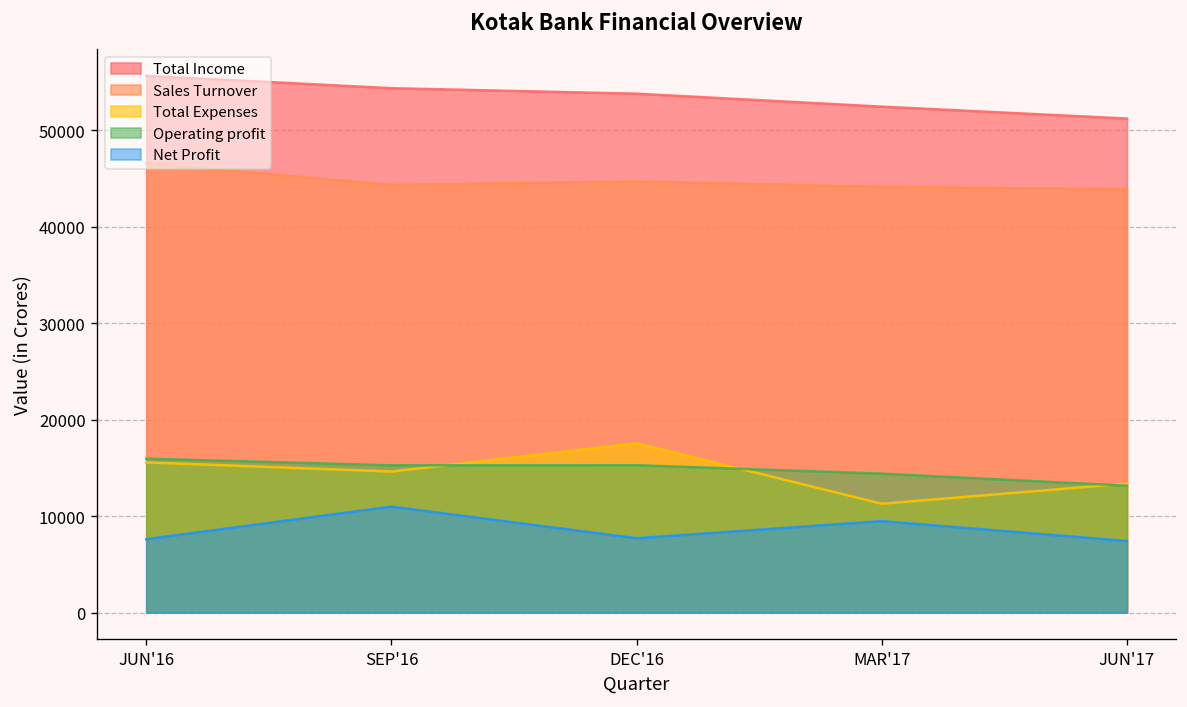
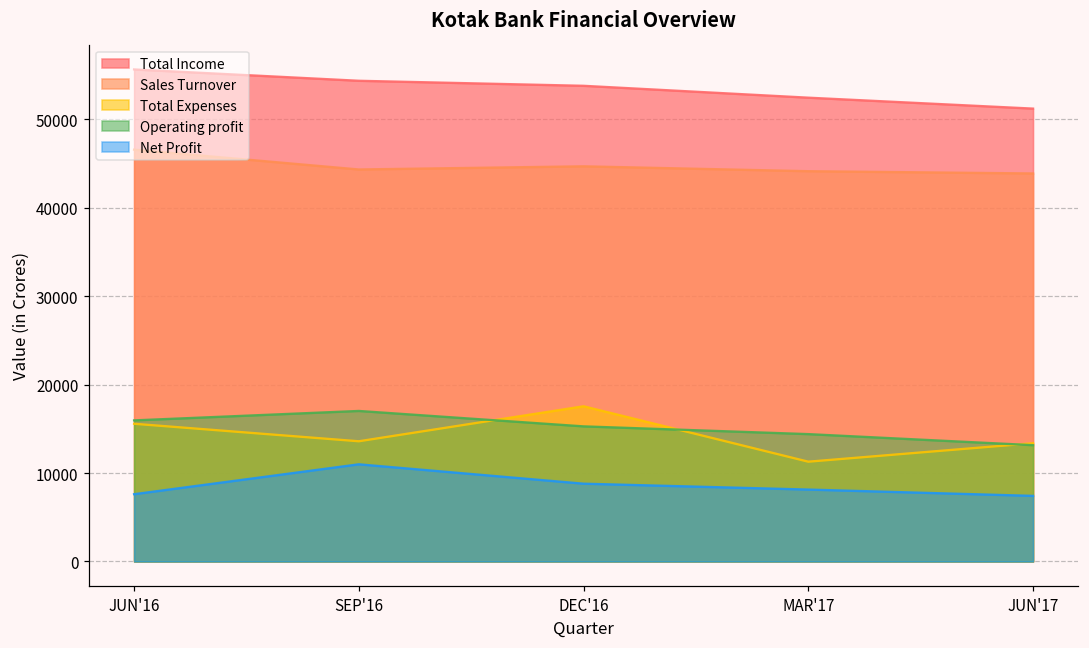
  {
    "Total Expenses": {
      "JUN'16": 16000,
-     "SEP'16": 15000,
+     "SEP'16": 14000,
      "DEC'16": 18000,
      "MAR'17": 11000
    },
    "Operating profit": {
      "JUN'16": 16000,
-     "SEP'16": 15000,
+     "SEP'16": 17000,
      "DEC'16": 15000,
      "MAR'17": 14000
    },
    "Net Profit": {
      "JUN'16": 8000,
      "SEP'16": 11000,
-     "DEC'16": 8000,
-     "MAR'17": 9000,
+     "DEC'16": 9000,
+     "MAR'17": 8000,
      "JUN'17": 7000
    }
  }
